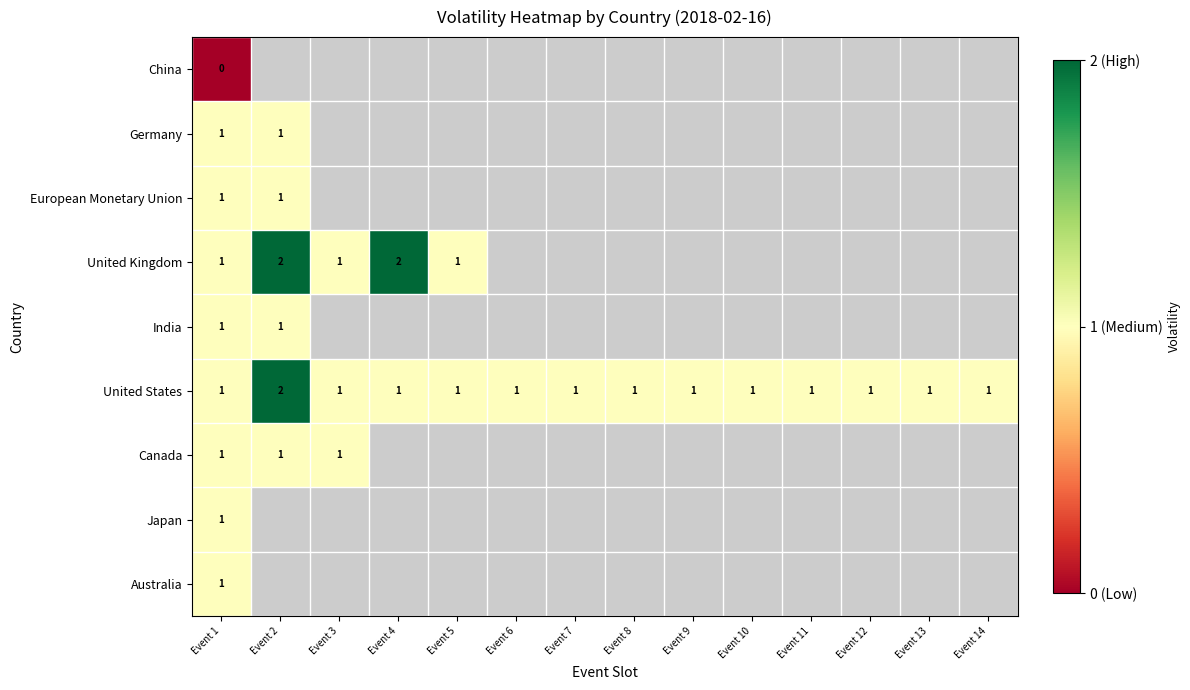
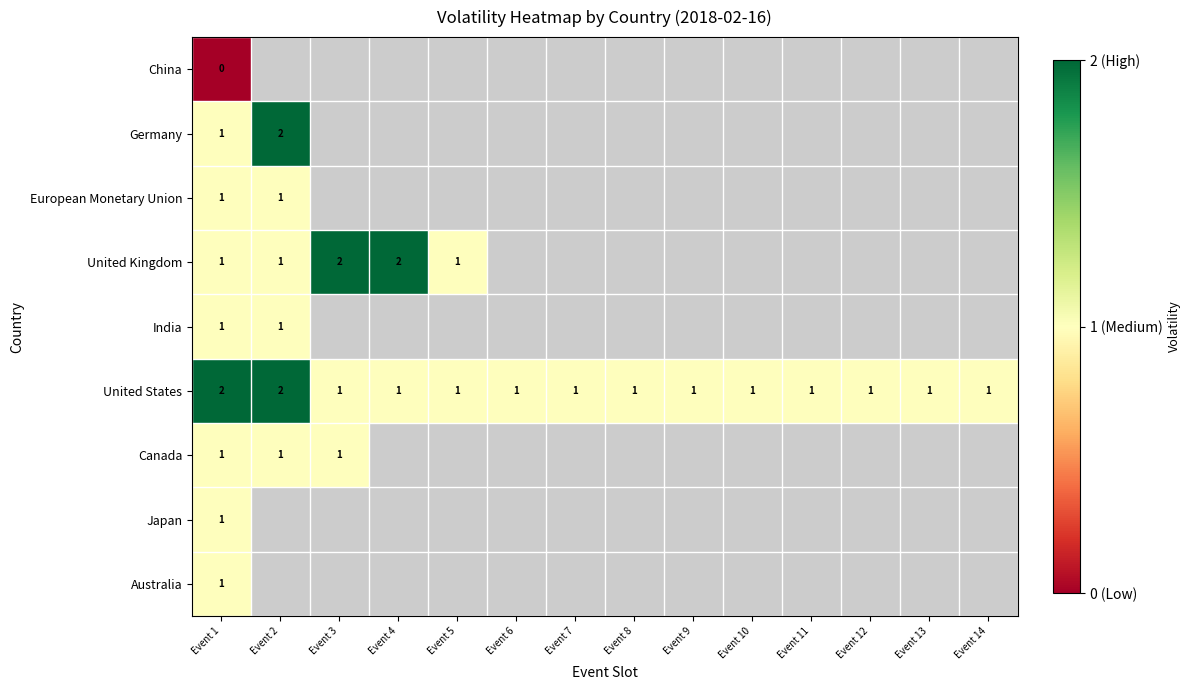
  {
    "China": {
      "Event 1": 0
    },
    "Germany": {
      "Event 1": 1,
-     "Event 2": 1
+     "Event 2": 2
    },
    "European Monetary Union": {
      "Event 1": 1,
      "Event 2": 1
    },
    "United Kingdom": {
      "Event 1": 1,
-     "Event 2": 2,
-     "Event 3": 1,
+     "Event 2": 1,
+     "Event 3": 2,
      "Event 4": 2,
      "Event 5": 1
    },
    "India": {
      "Event 1": 1,
      "Event 2": 1
    },
    "United States": {
-     "Event 1": 1,
+     "Event 1": 2,
      "Event 2": 2,
      "Event 3": 1,
      "Event 4": 1,
      "Event 5": 1,
      "Event 6": 1,
      "Event 7": 1,
      "Event 8": 1,
      "Event 9": 1,
      "Event 10": 1,
      "Event 11": 1,
      "Event 12": 1,
      "Event 13": 1,
      "Event 14": 1
    },
    "Canada": {
      "Event 1": 1,
      "Event 2": 1,
      "Event 3": 1
    },
    "Japan": {
      "Event 1": 1
    },
    "Australia": {
      "Event 1": 1
    }
  }
